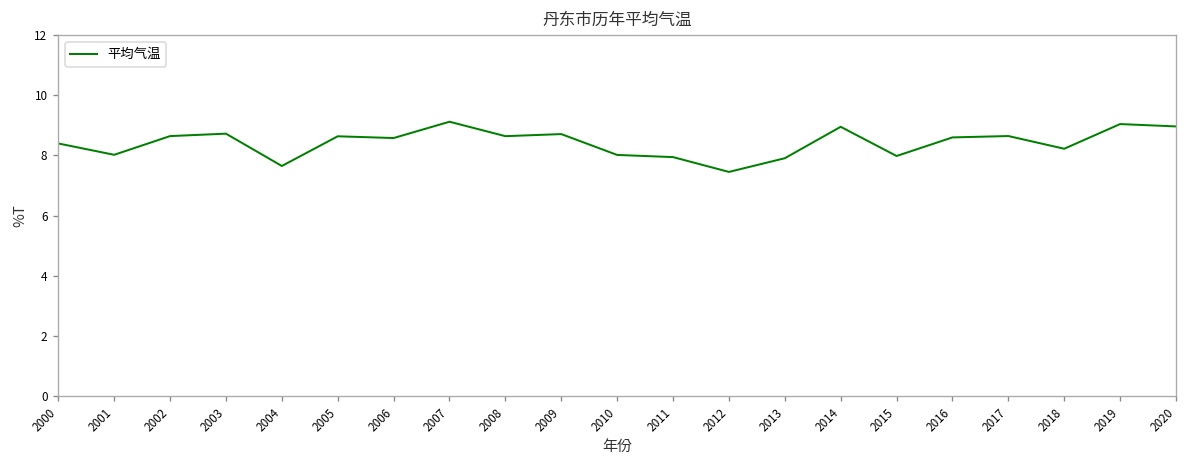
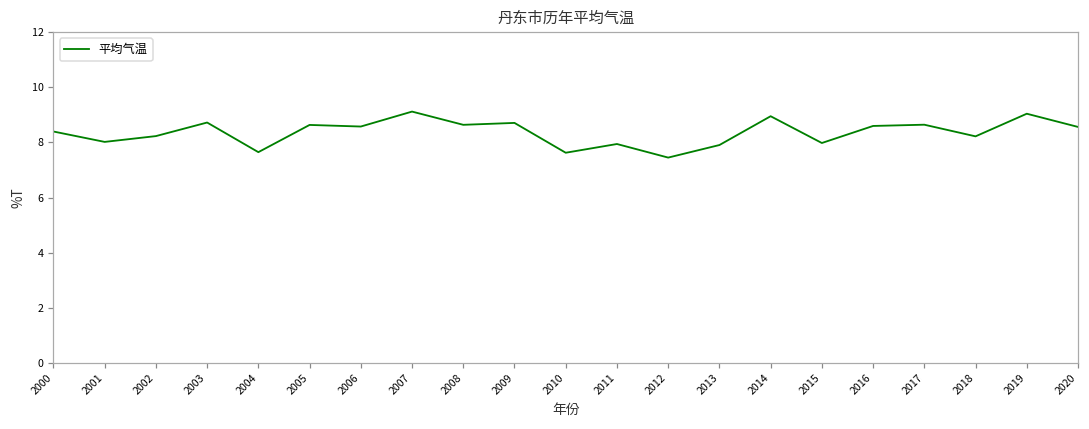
  {
    "2000": 8.4,
    "2001": 8.0,
-   "2002": 8.6,
+   "2002": 8.2,
    "2003": 8.7,
    "2004": 7.6,
    "2005": 8.6,
    "2006": 8.6,
    "2007": 9.1,
    "2008": 8.6,
    "2009": 8.7,
-   "2010": 8.0,
+   "2010": 7.6,
    "2011": 7.9,
    "2012": 7.5,
    "2013": 7.9,
    "2014": 9.0,
    "2015": 8.0,
    "2016": 8.6,
    "2017": 8.6,
    "2018": 8.2,
    "2019": 9.0,
-   "2020": 9.0
+   "2020": 8.6
  }
